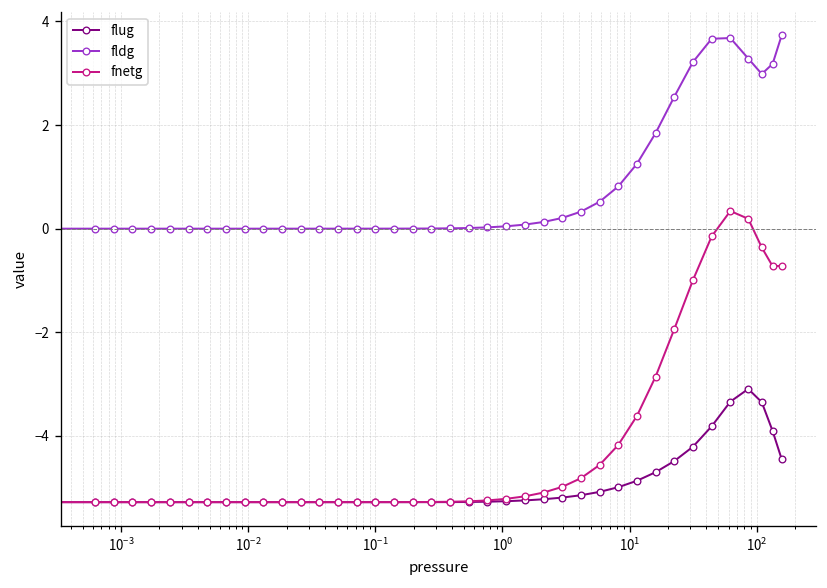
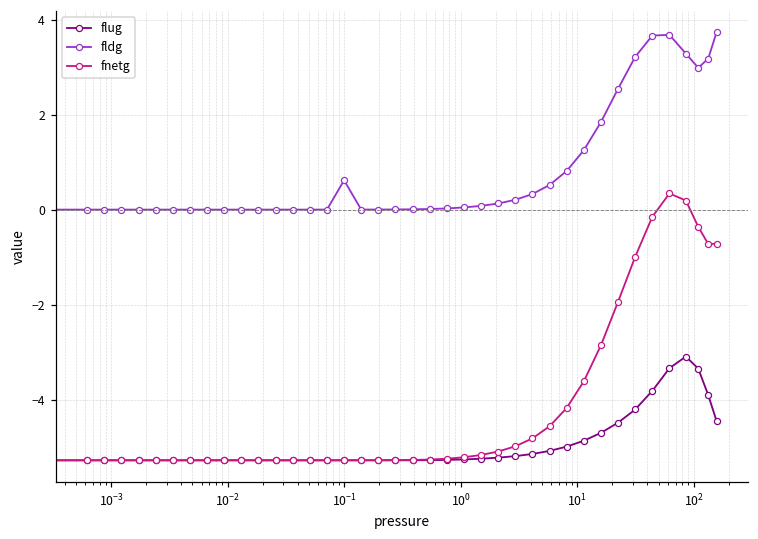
  {
    "fldg": {
-     "10^-1": 0.0
+     "10^-1": 0.6
    }
  }
